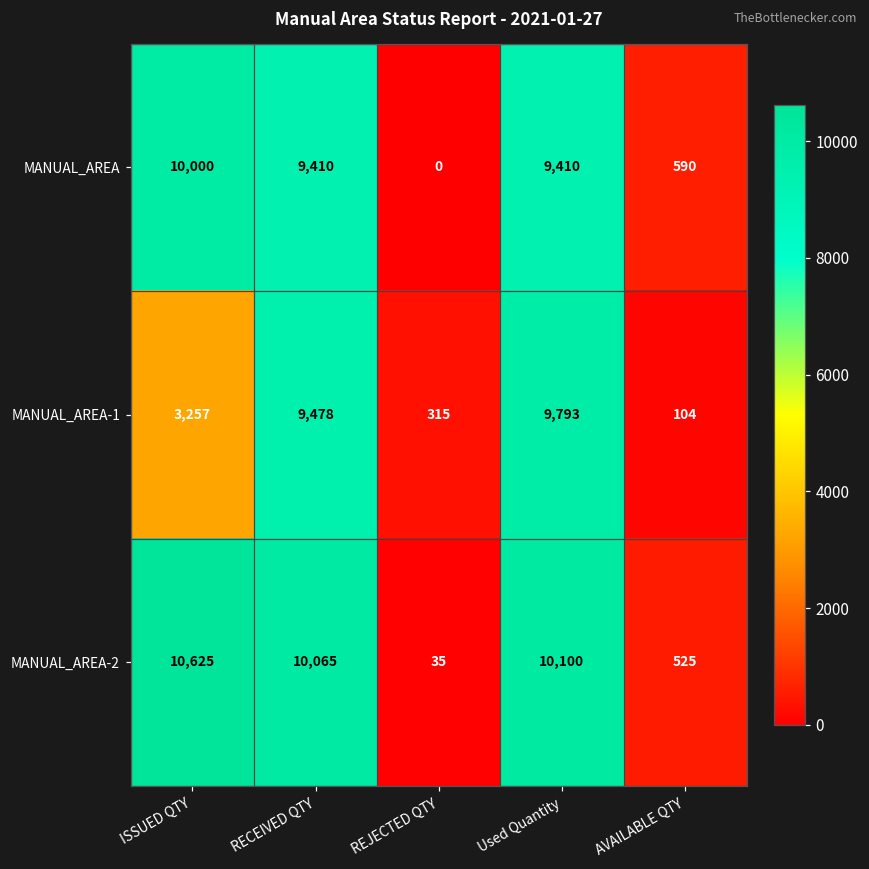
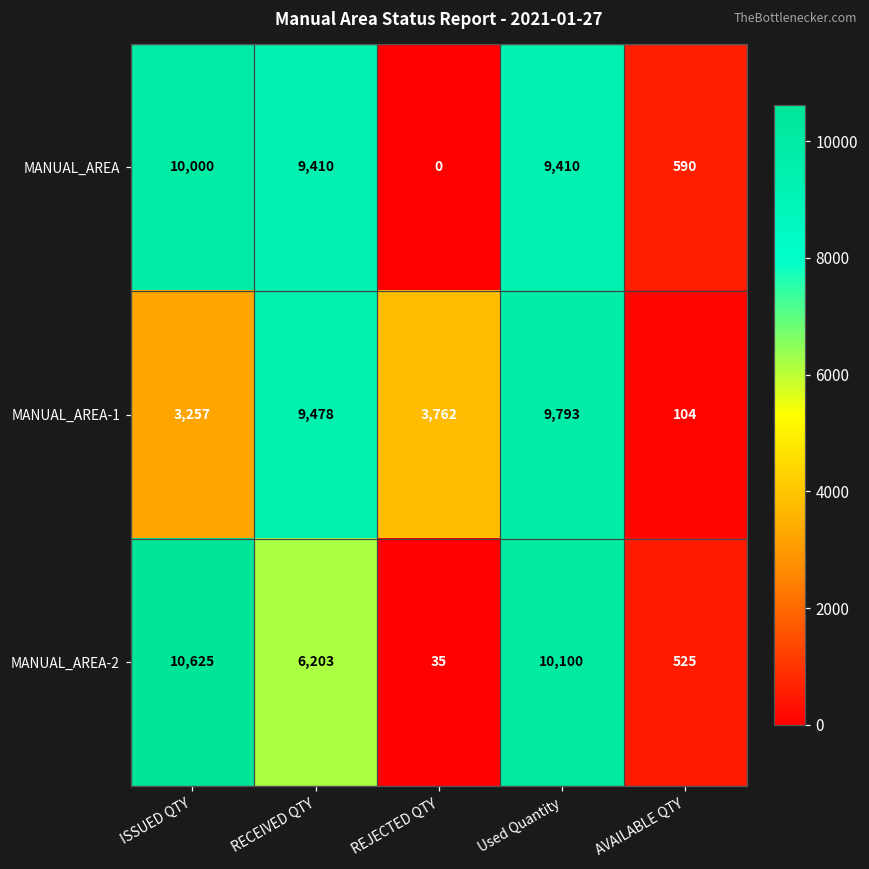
  {
    "MANUAL_AREA": {
      "ISSUED QTY": "10,000",
      "RECEIVED QTY": "9,410",
      "REJECTED QTY": "0",
      "Used Quantity": "9,410",
      "AVAILABLE QTY": "590"
    },
    "MANUAL_AREA-1": {
      "ISSUED QTY": "3,257",
      "RECEIVED QTY": "9,478",
-     "REJECTED QTY": "315",
+     "REJECTED QTY": "3,762",
      "Used Quantity": "9,793",
      "AVAILABLE QTY": "104"
    },
    "MANUAL_AREA-2": {
      "ISSUED QTY": "10,625",
-     "RECEIVED QTY": "10,065",
+     "RECEIVED QTY": "6,203",
      "REJECTED QTY": "35",
      "Used Quantity": "10,100",
      "AVAILABLE QTY": "525"
    }
  }
